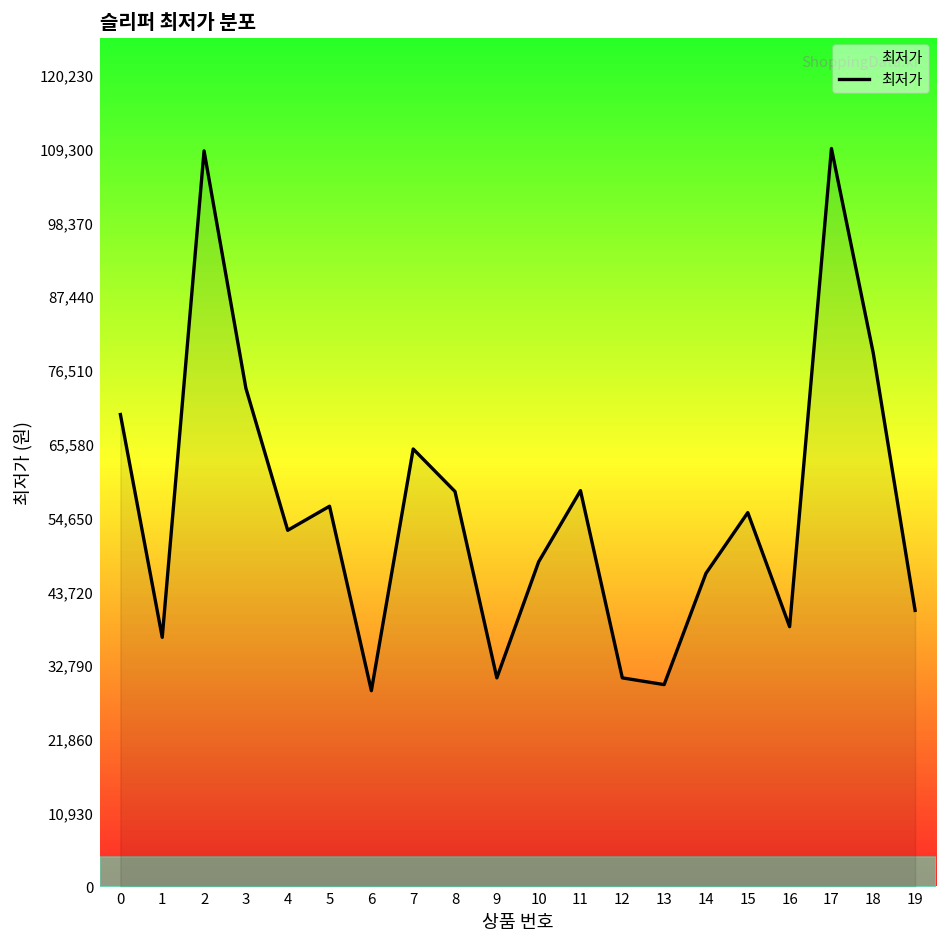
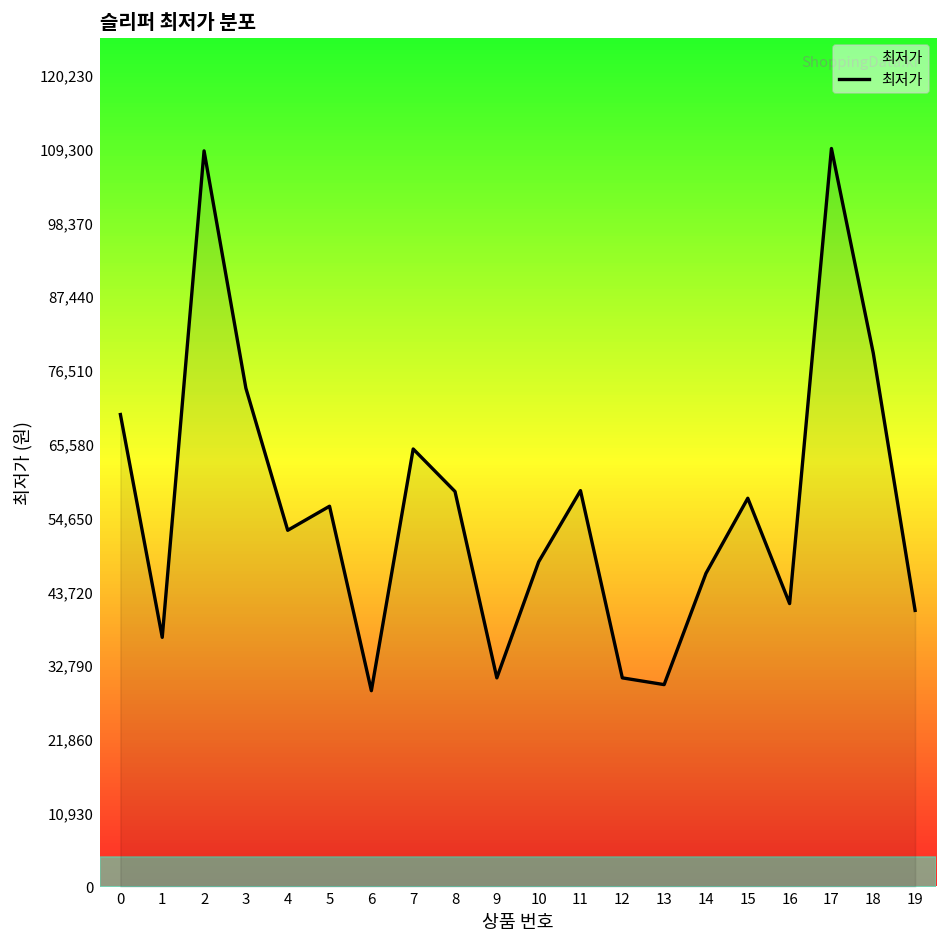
  {
    "0": "70,000",
    "1": "37,000",
    "2": "109,000",
    "3": "74,000",
    "4": "53,000",
    "5": "56,000",
    "6": "29,000",
    "7": "65,000",
    "8": "59,000",
    "9": "31,000",
    "10": "48,000",
    "11": "59,000",
    "12": "31,000",
    "13": "30,000",
    "14": "46,000",
-   "15": "55,000",
-   "16": "38,000",
+   "15": "58,000",
+   "16": "42,000",
    "17": "109,000",
    "18": "79,000",
    "19": "41,000"
  }
